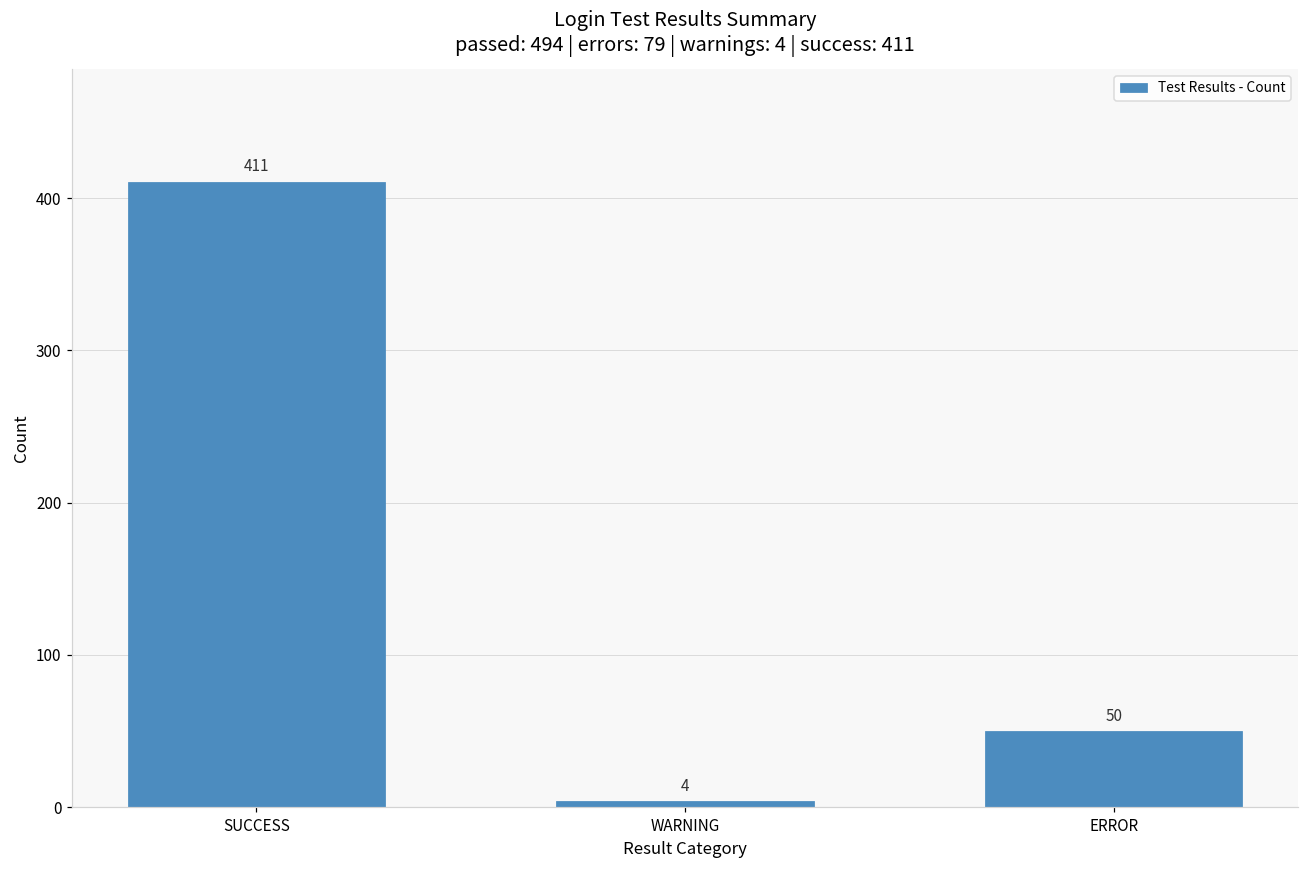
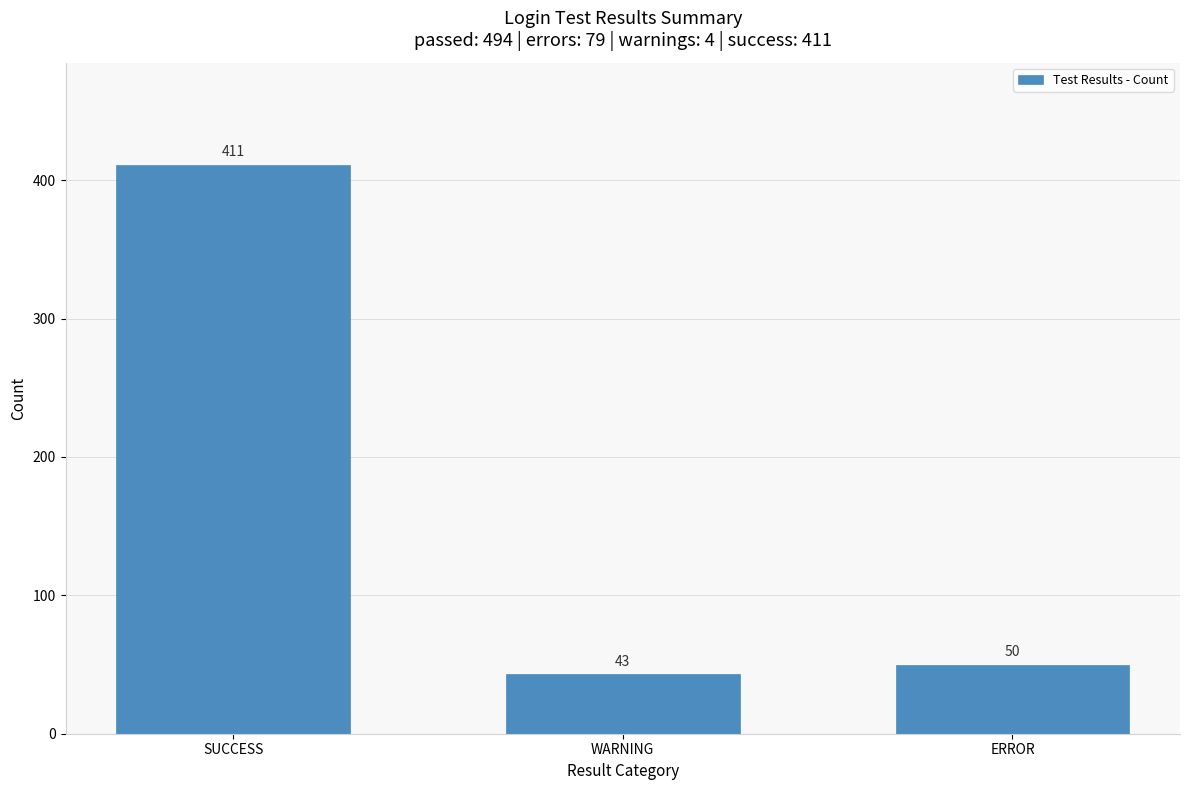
  {
    "SUCCESS": 411,
-   "WARNING": 4,
+   "WARNING": 43,
    "ERROR": 50
  }
